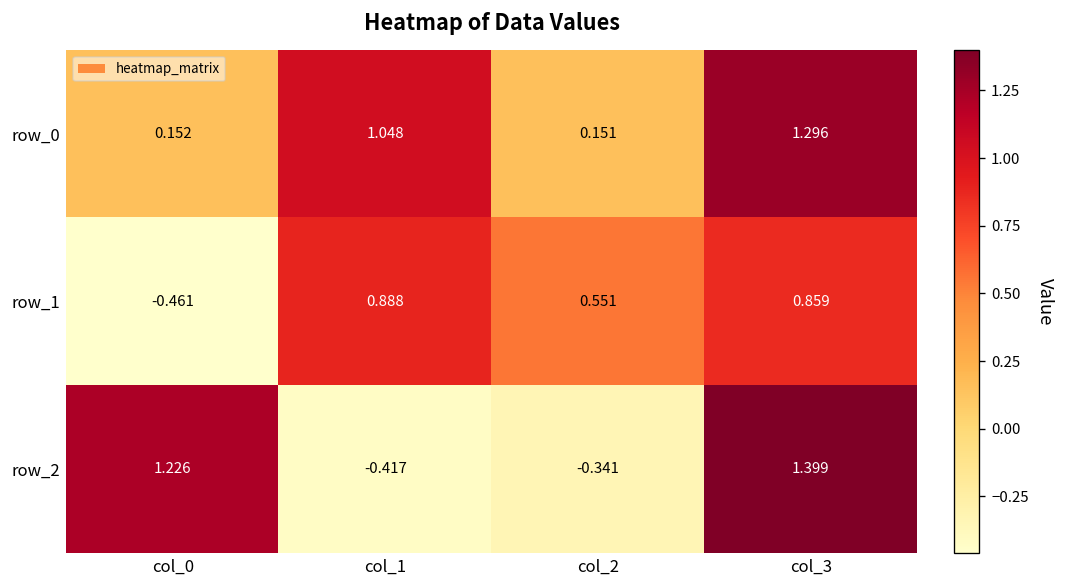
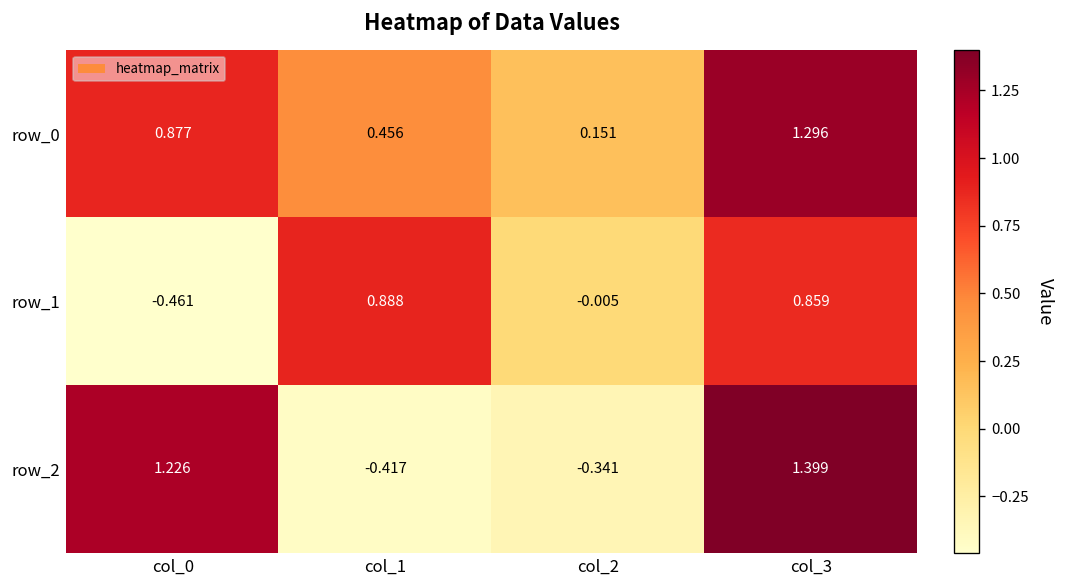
  {
    "row_0": {
-     "col_0": 0.152,
-     "col_1": 1.048,
+     "col_0": 0.877,
+     "col_1": 0.456,
      "col_2": 0.151,
      "col_3": 1.296
    },
    "row_1": {
      "col_0": -0.461,
      "col_1": 0.888,
-     "col_2": 0.551,
+     "col_2": -0.005,
      "col_3": 0.859
    },
    "row_2": {
      "col_0": 1.226,
      "col_1": -0.417,
      "col_2": -0.341,
      "col_3": 1.399
    }
  }
